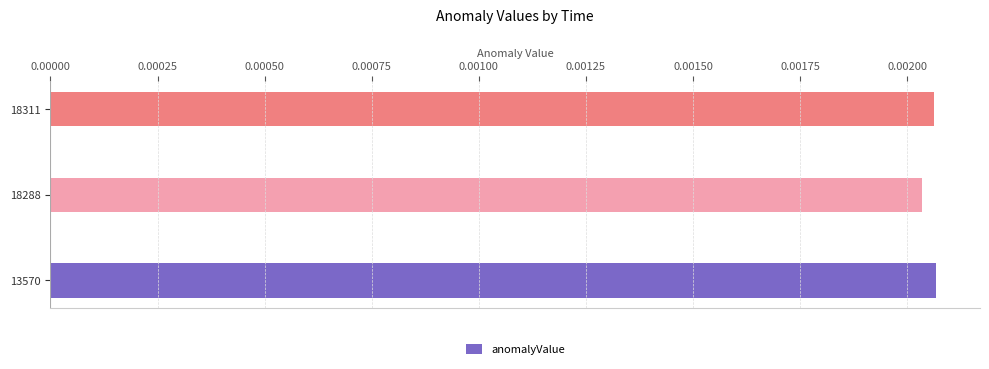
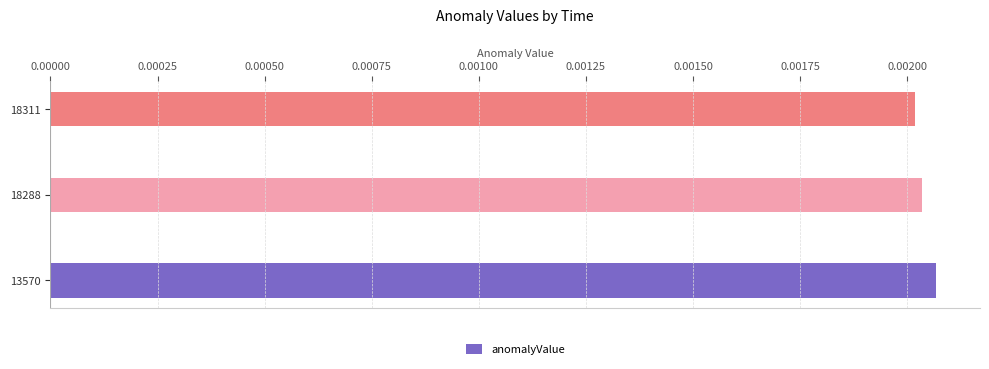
  {
-   "18311": 0.00206,
+   "18311": 0.00202,
    "18288": 0.00203,
    "13570": 0.00207
  }
